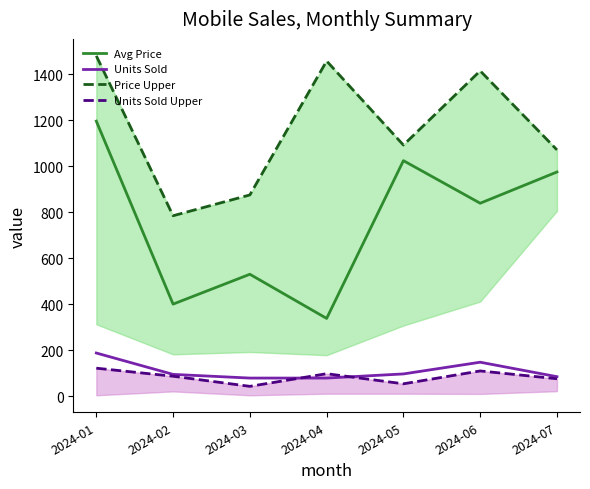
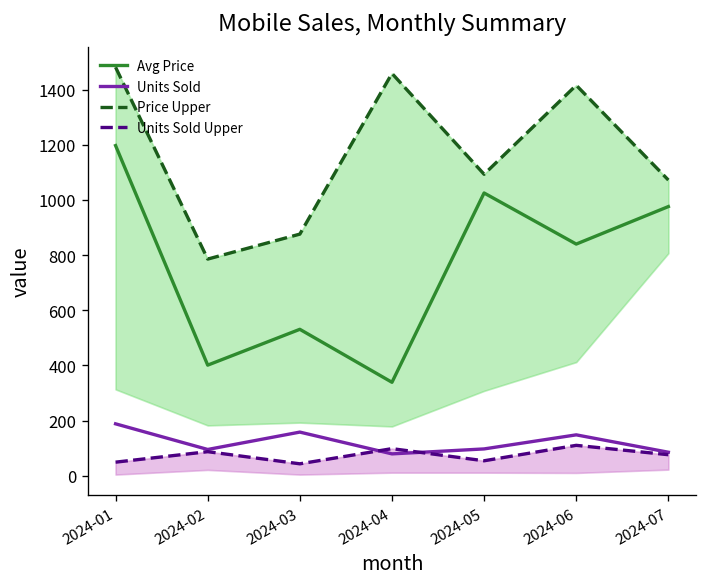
  {
    "Units Sold": {
      "2024-01": 190,
-     "2024-03": 80,
+     "2024-03": 160,
      "2024-04": 80,
      "2024-05": 100,
      "2024-06": 150
    },
    "Units Sold Upper": {
-     "2024-01": 120,
+     "2024-01": 50,
      "2024-03": 40,
      "2024-04": 100,
      "2024-05": 50,
      "2024-06": 110
    }
  }
